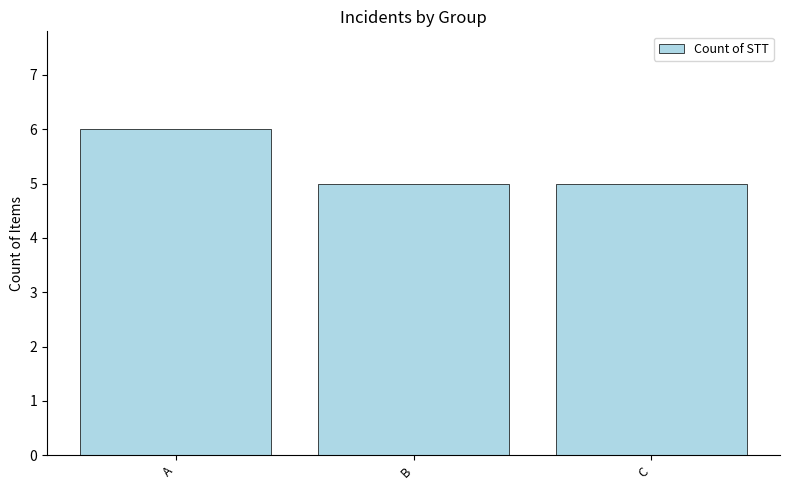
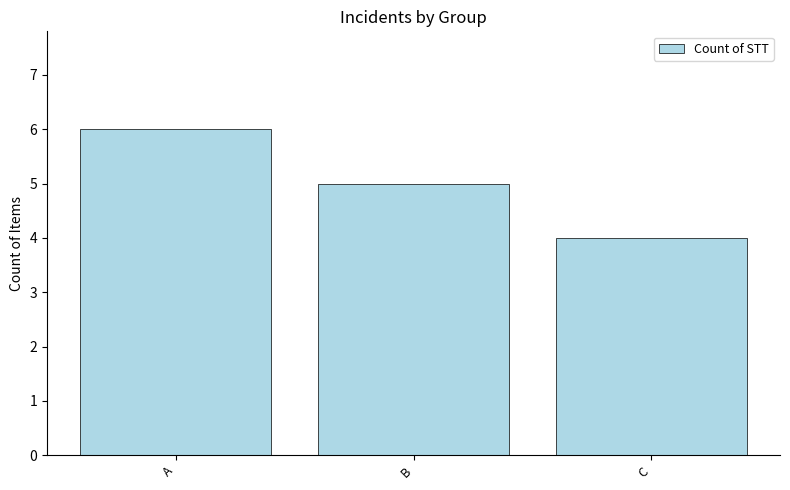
  {
    "A": 6,
    "B": 5,
-   "C": 5
+   "C": 4
  }
